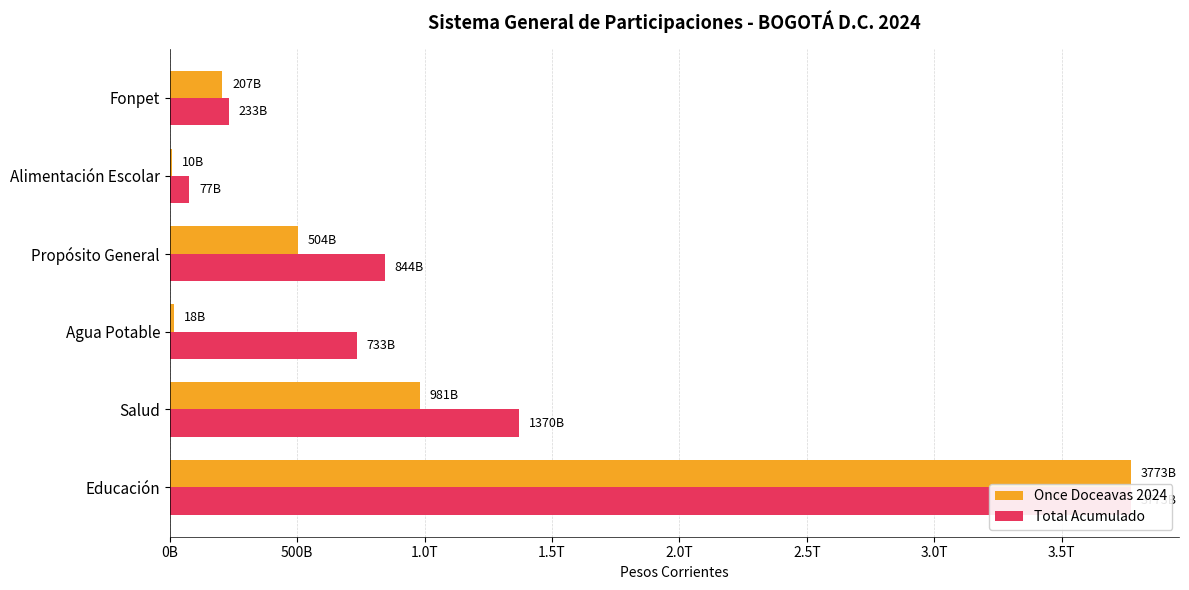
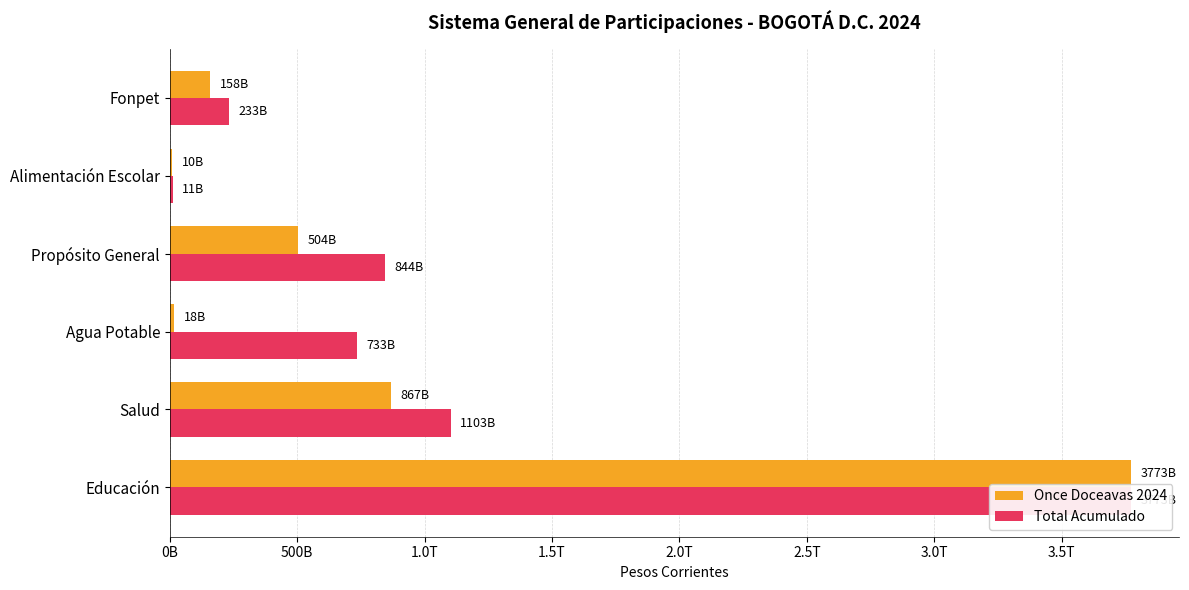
  {
    "Once Doceavas 2024": {
-     "Fonpet": "207B",
+     "Fonpet": "158B",
      "Alimentación Escolar": "10B",
      "Propósito General": "504B",
      "Agua Potable": "18B",
-     "Salud": "981B",
+     "Salud": "867B",
      "Educación": "3773B"
    },
    "Total Acumulado": {
      "Fonpet": "233B",
-     "Alimentación Escolar": "77B",
+     "Alimentación Escolar": "11B",
      "Propósito General": "844B",
      "Agua Potable": "733B",
-     "Salud": "1370B"
+     "Salud": "1103B"
    }
  }
